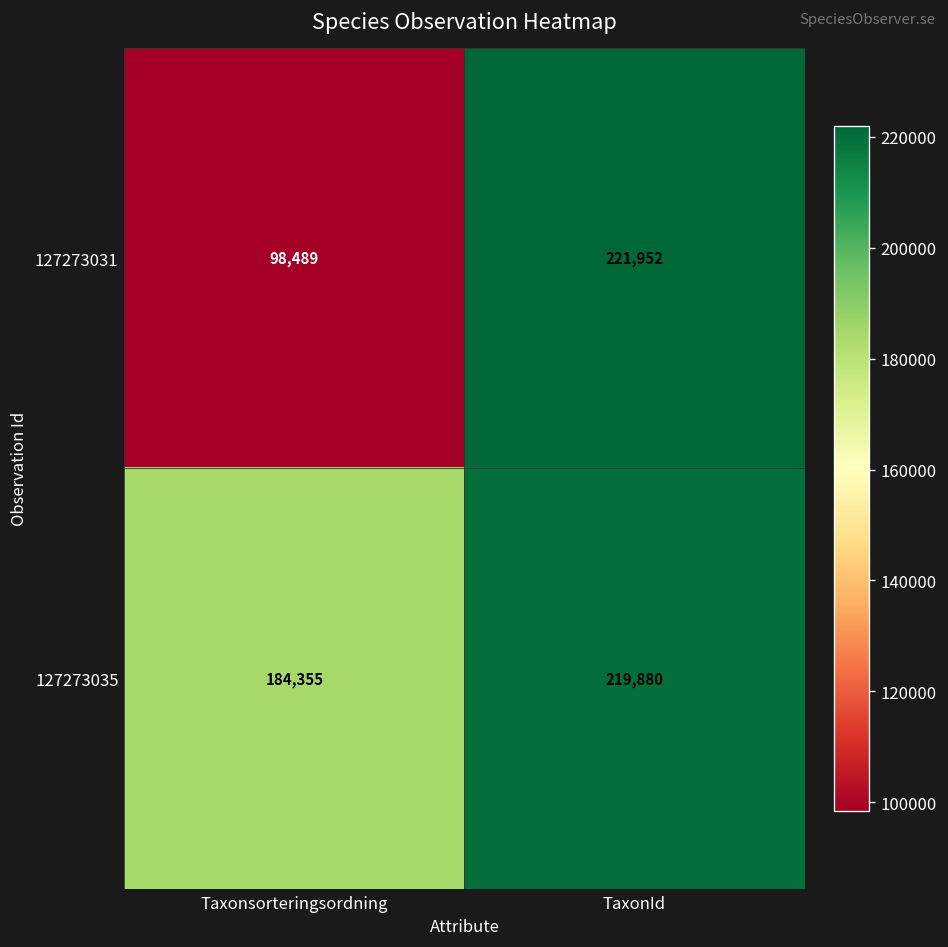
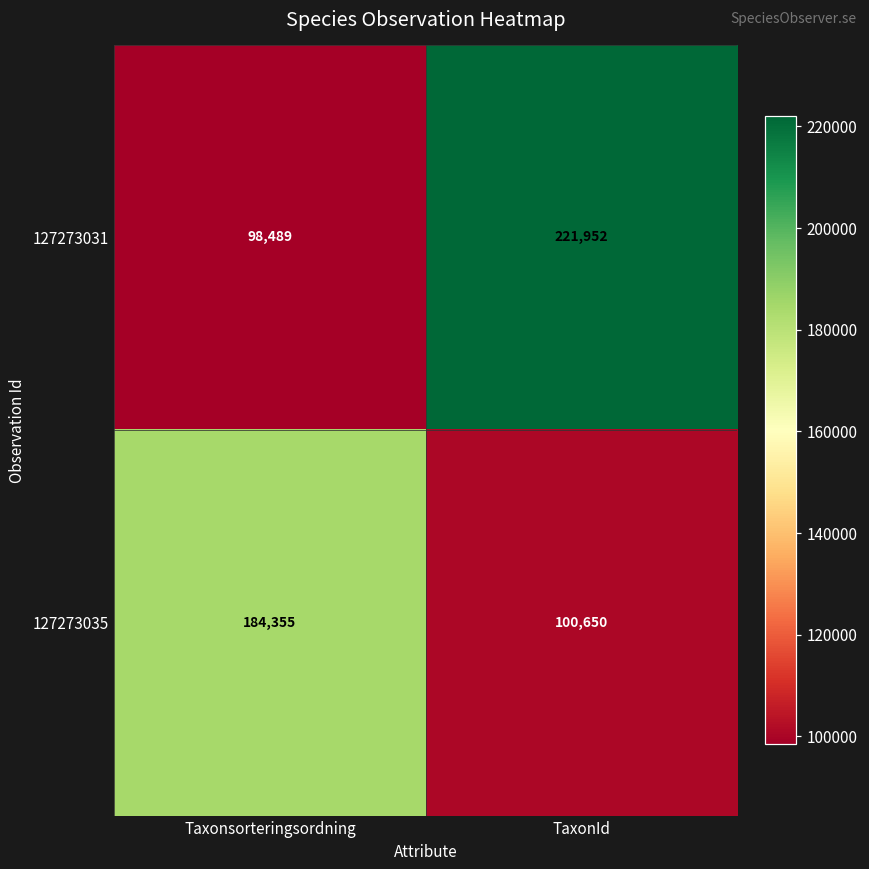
  {
    "127273031": {
      "Taxonsorteringsordning": "98,489",
      "TaxonId": "221,952"
    },
    "127273035": {
      "Taxonsorteringsordning": "184,355",
-     "TaxonId": "219,880"
+     "TaxonId": "100,650"
    }
  }
